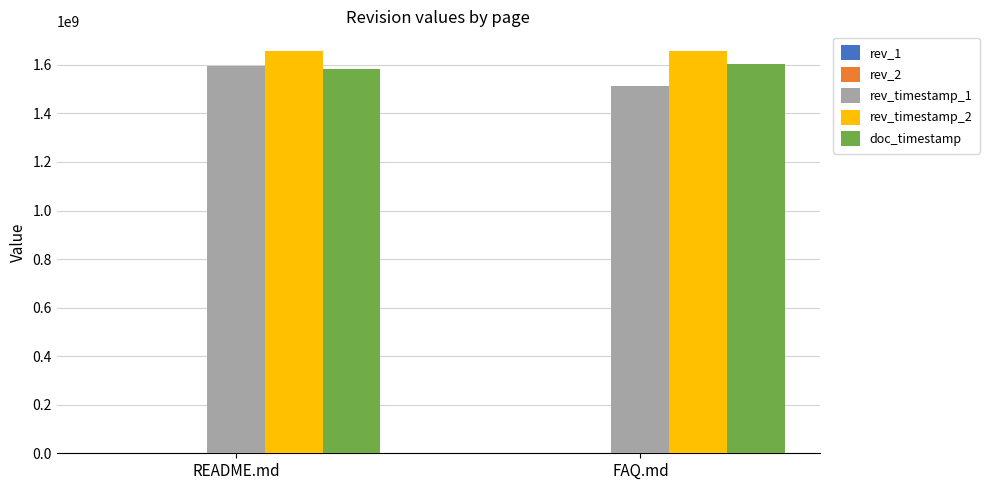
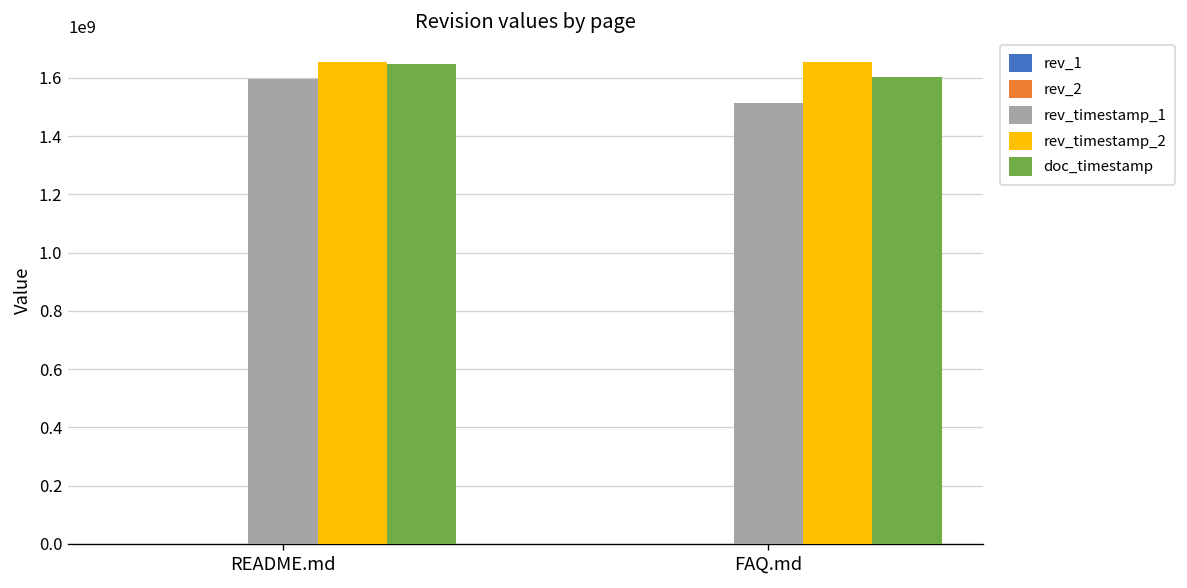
  {
    "rev_timestamp_1": {
      "README.md": 1600000000,
      "FAQ.md": 1510000000
    },
    "rev_timestamp_2": {
      "README.md": 1660000000,
      "FAQ.md": 1660000000
    },
    "doc_timestamp": {
-     "README.md": 1590000000,
+     "README.md": 1650000000,
      "FAQ.md": 1600000000
    }
  }
